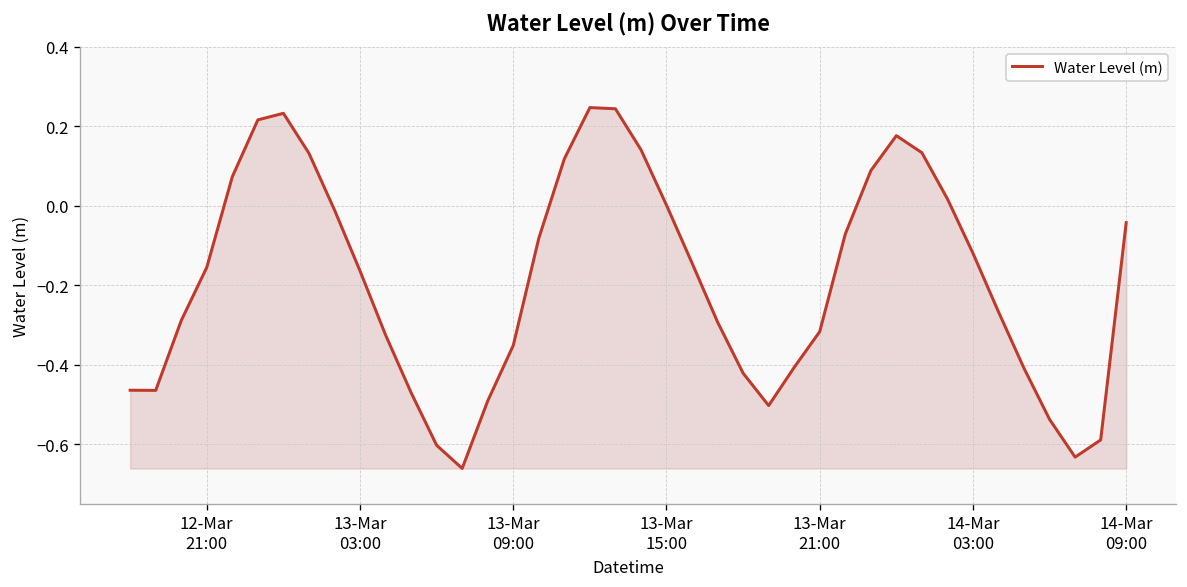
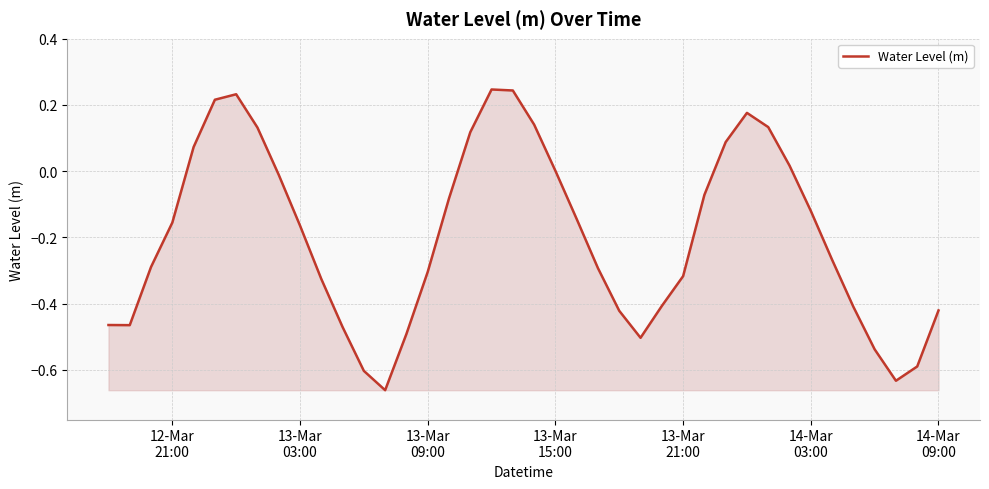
  {
    "12-Mar 21:00": -0.16,
    "13-Mar 03:00": -0.16,
-   "13-Mar 09:00": -0.35,
+   "13-Mar 09:00": -0.30,
    "13-Mar 15:00": 0.00,
    "13-Mar 21:00": -0.32,
    "14-Mar 03:00": -0.12,
-   "14-Mar 09:00": -0.04
+   "14-Mar 09:00": -0.42
  }
